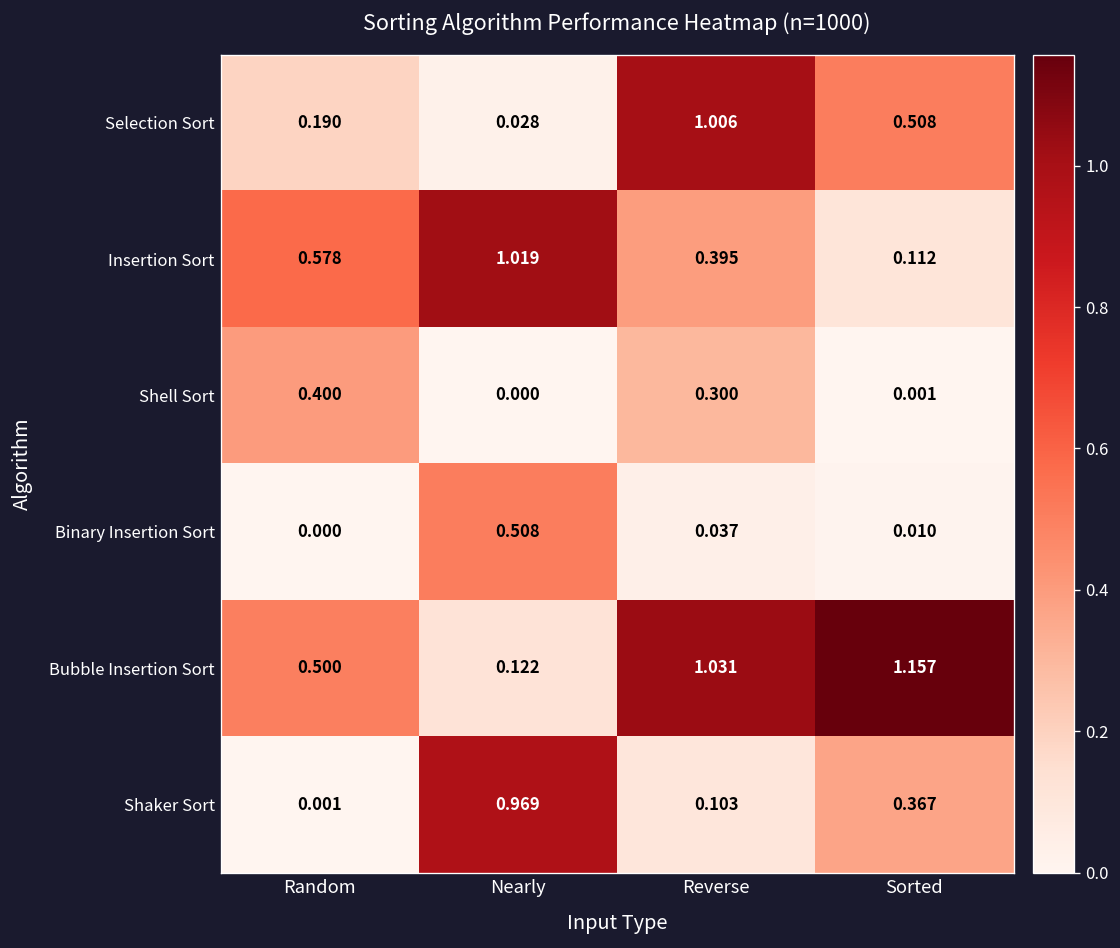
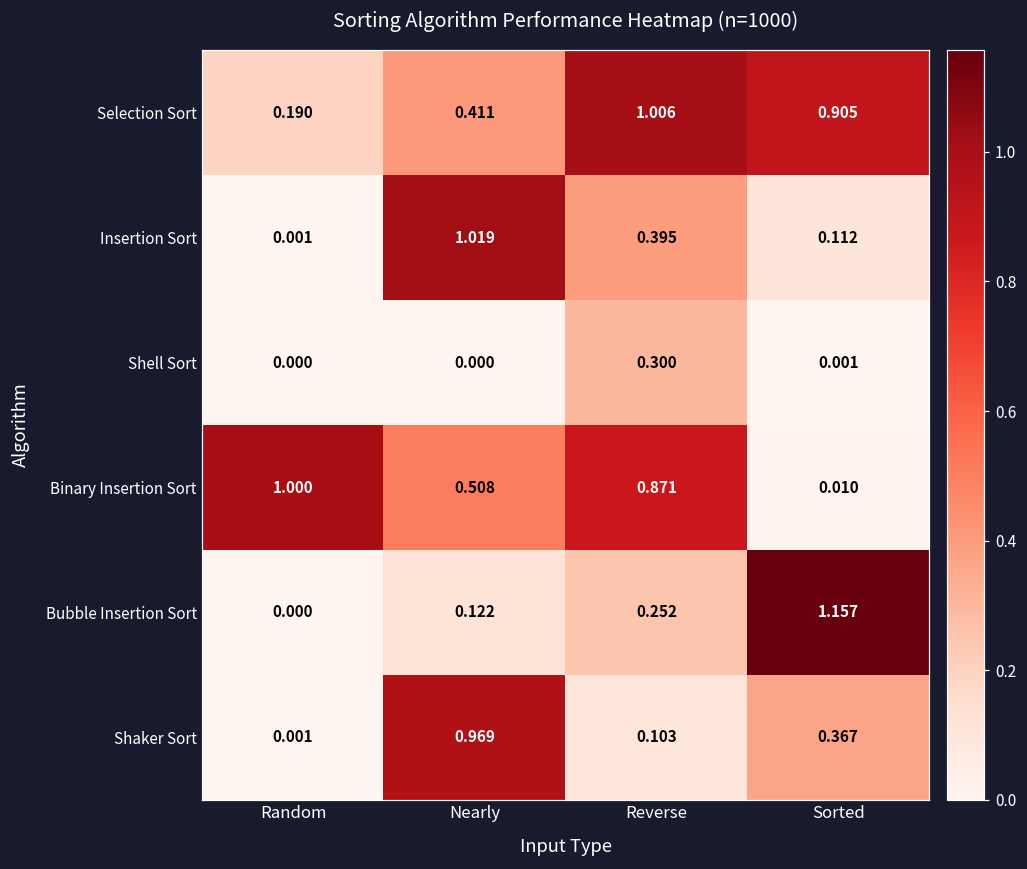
  {
    "Selection Sort": {
      "Random": 0.190,
-     "Nearly": 0.028,
+     "Nearly": 0.411,
      "Reverse": 1.006,
-     "Sorted": 0.508
+     "Sorted": 0.905
    },
    "Insertion Sort": {
-     "Random": 0.578,
+     "Random": 0.001,
      "Nearly": 1.019,
      "Reverse": 0.395,
      "Sorted": 0.112
    },
    "Shell Sort": {
-     "Random": 0.400,
+     "Random": 0.000,
      "Nearly": 0.000,
      "Reverse": 0.300,
      "Sorted": 0.001
    },
    "Binary Insertion Sort": {
-     "Random": 0.000,
+     "Random": 1.000,
      "Nearly": 0.508,
-     "Reverse": 0.037,
+     "Reverse": 0.871,
      "Sorted": 0.010
    },
    "Bubble Insertion Sort": {
-     "Random": 0.500,
+     "Random": 0.000,
      "Nearly": 0.122,
-     "Reverse": 1.031,
+     "Reverse": 0.252,
      "Sorted": 1.157
    },
    "Shaker Sort": {
      "Random": 0.001,
      "Nearly": 0.969,
      "Reverse": 0.103,
      "Sorted": 0.367
    }
  }
